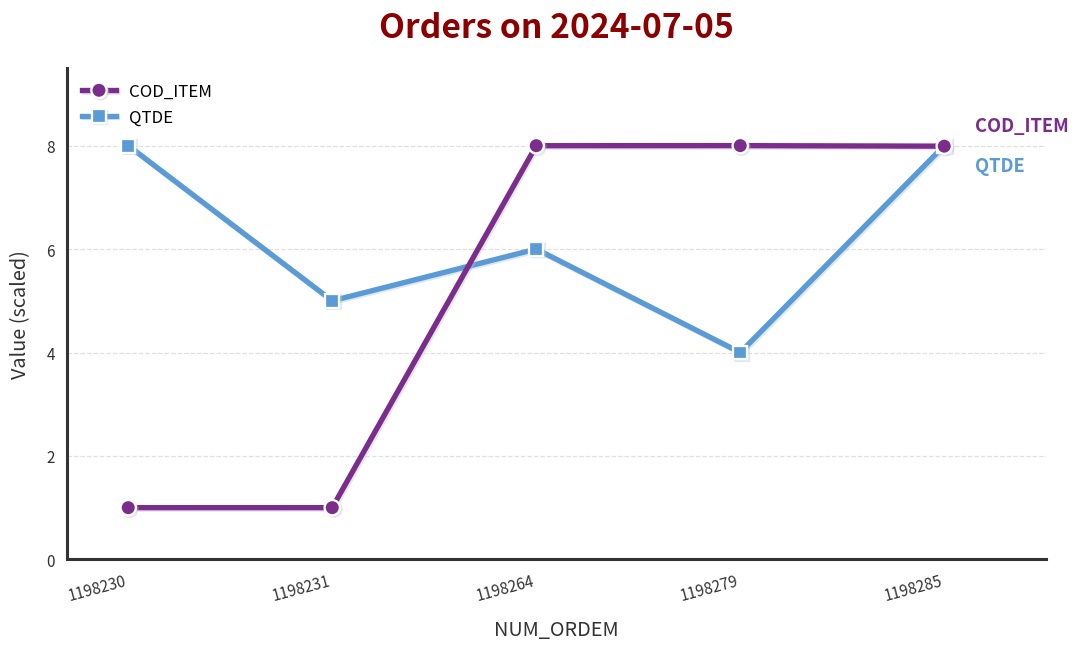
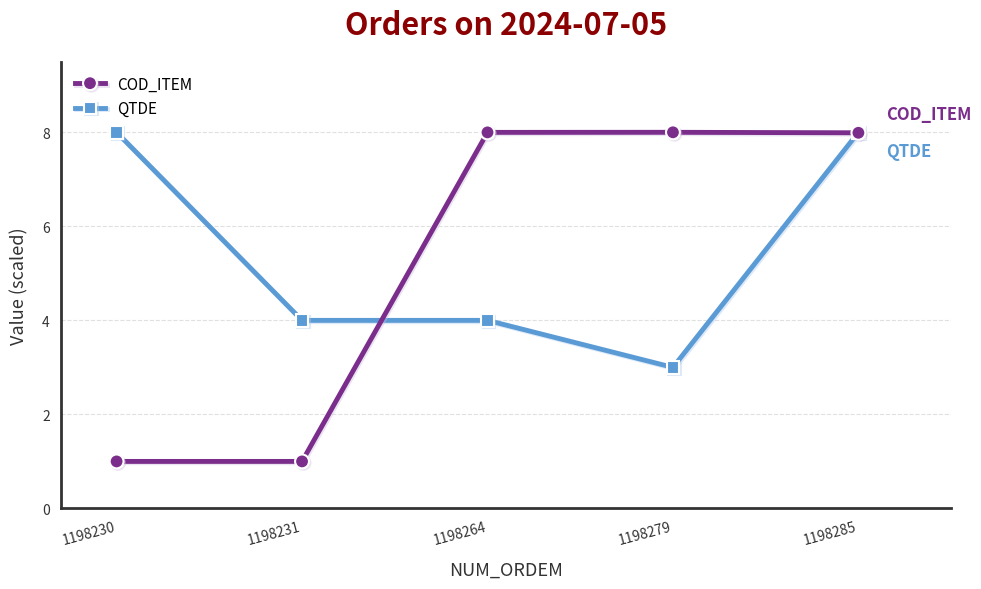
  {
    "COD_ITEM": {
      "1198230": 1,
      "1198231": 1,
      "1198264": 8,
      "1198279": 8
    },
    "QTDE": {
      "1198230": 8,
-     "1198231": 5,
-     "1198264": 6,
-     "1198279": 4
+     "1198231": 4,
+     "1198264": 4,
+     "1198279": 3
    }
  }
